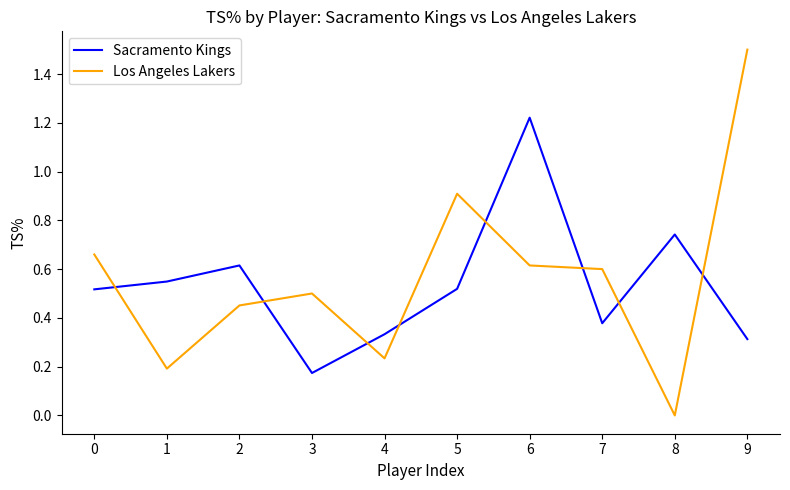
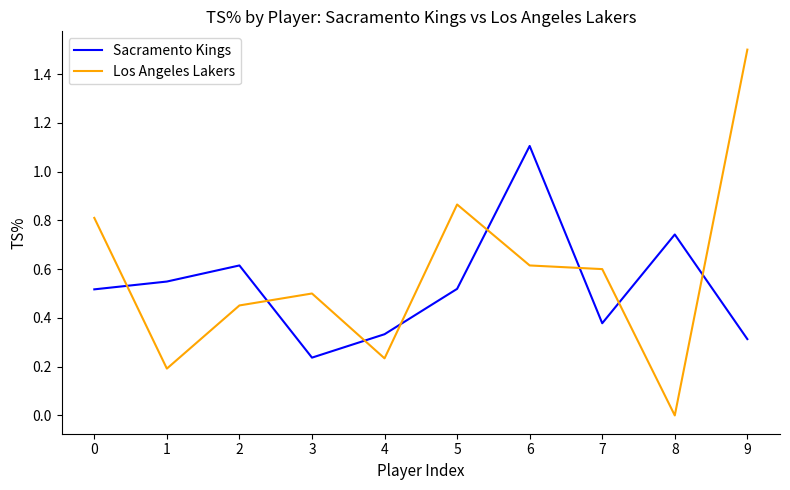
  {
    "Sacramento Kings": {
      "0": 0.52,
      "1": 0.55,
      "2": 0.62,
-     "3": 0.17,
+     "3": 0.24,
      "4": 0.33,
      "5": 0.52,
-     "6": 1.22,
+     "6": 1.11,
      "7": 0.38,
      "8": 0.74,
      "9": 0.31
    },
    "Los Angeles Lakers": {
-     "0": 0.66,
+     "0": 0.81,
      "1": 0.19,
      "2": 0.45,
      "3": 0.50,
      "4": 0.23,
-     "5": 0.91,
+     "5": 0.87,
      "6": 0.62,
      "7": 0.60,
      "8": 0.00,
      "9": 1.50
    }
  }
